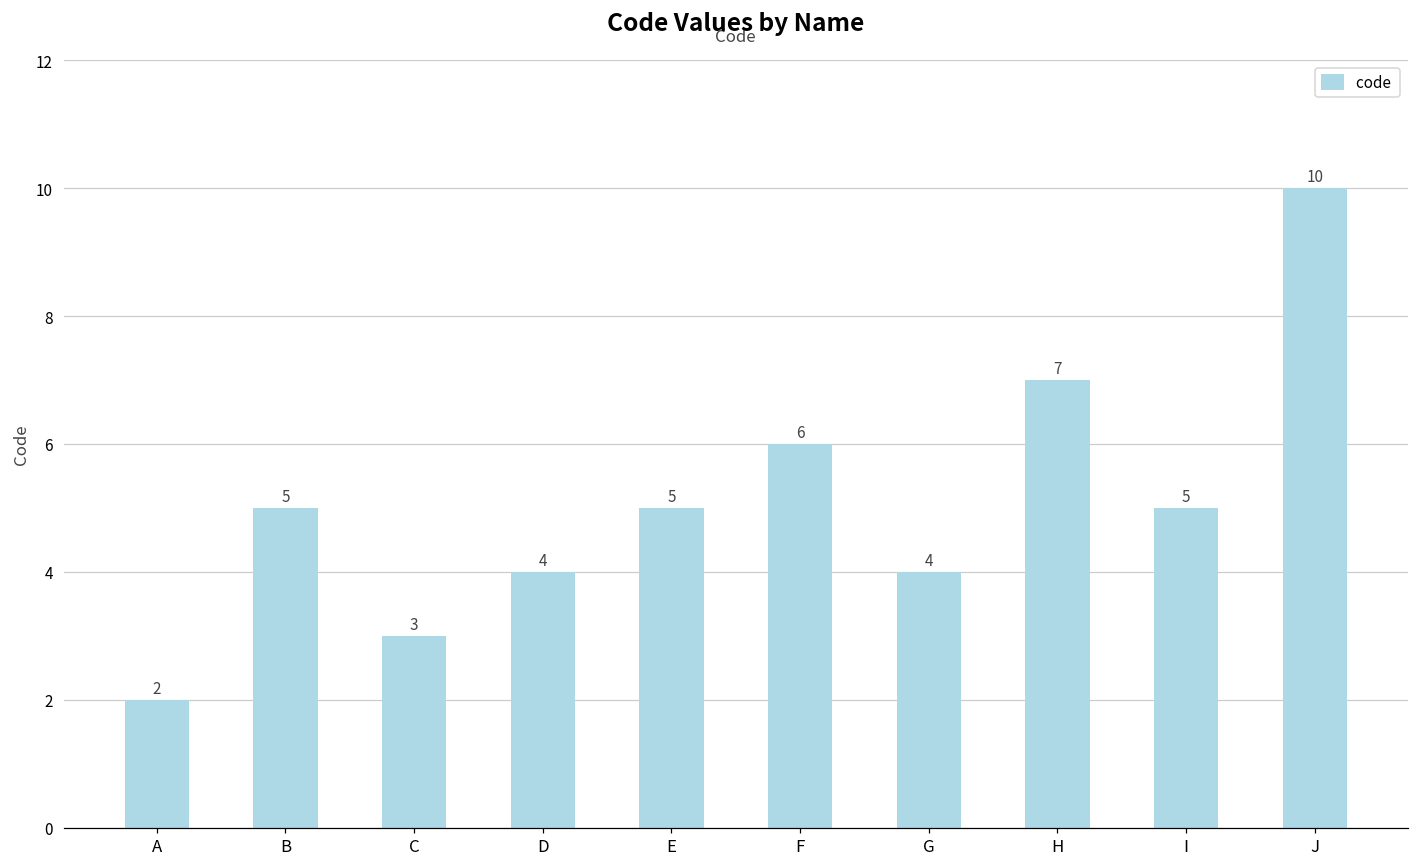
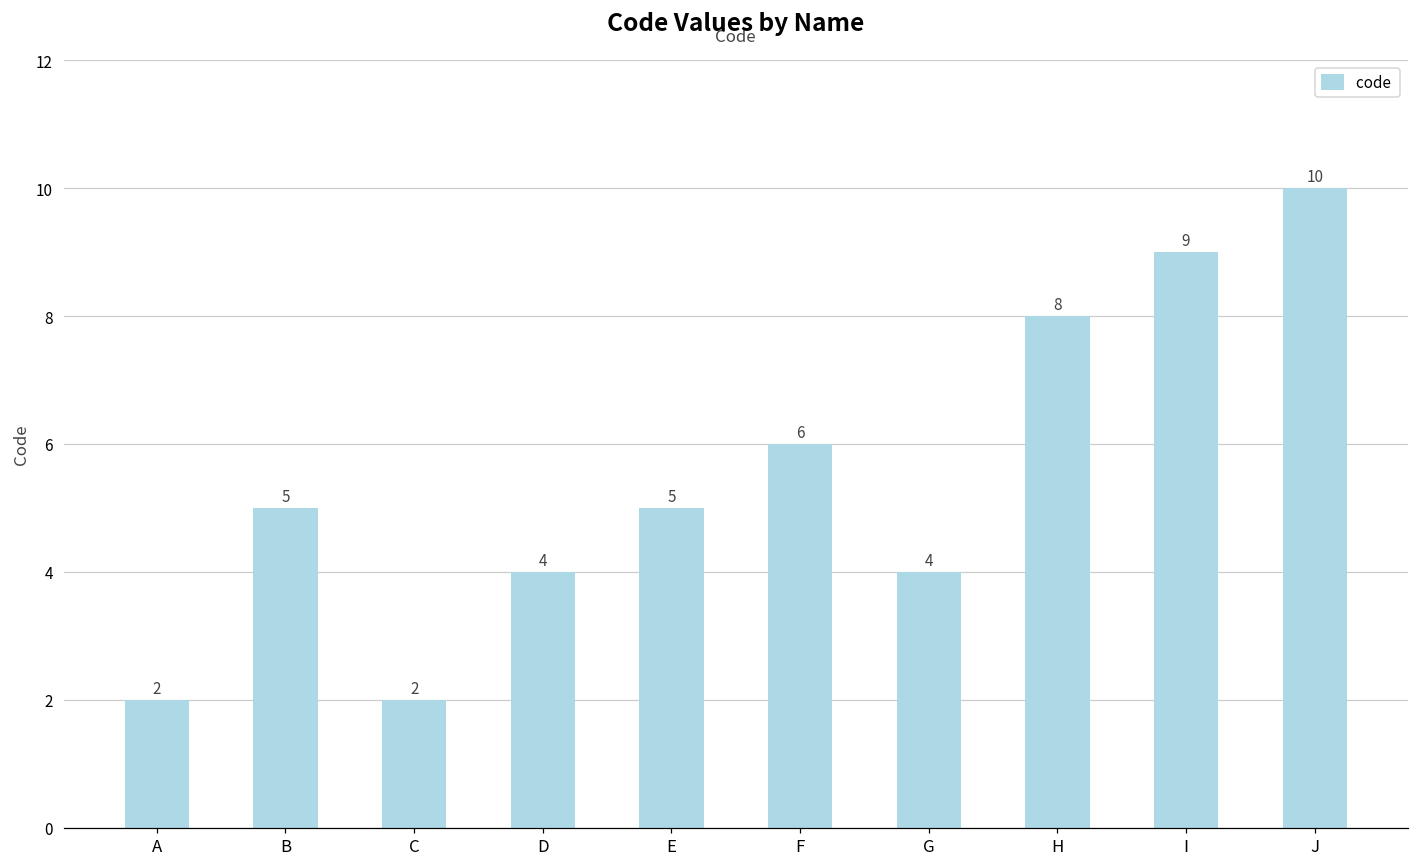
  {
    "A": 2,
    "B": 5,
-   "C": 3,
+   "C": 2,
    "D": 4,
    "E": 5,
    "F": 6,
    "G": 4,
-   "H": 7,
-   "I": 5,
+   "H": 8,
+   "I": 9,
    "J": 10
  }
